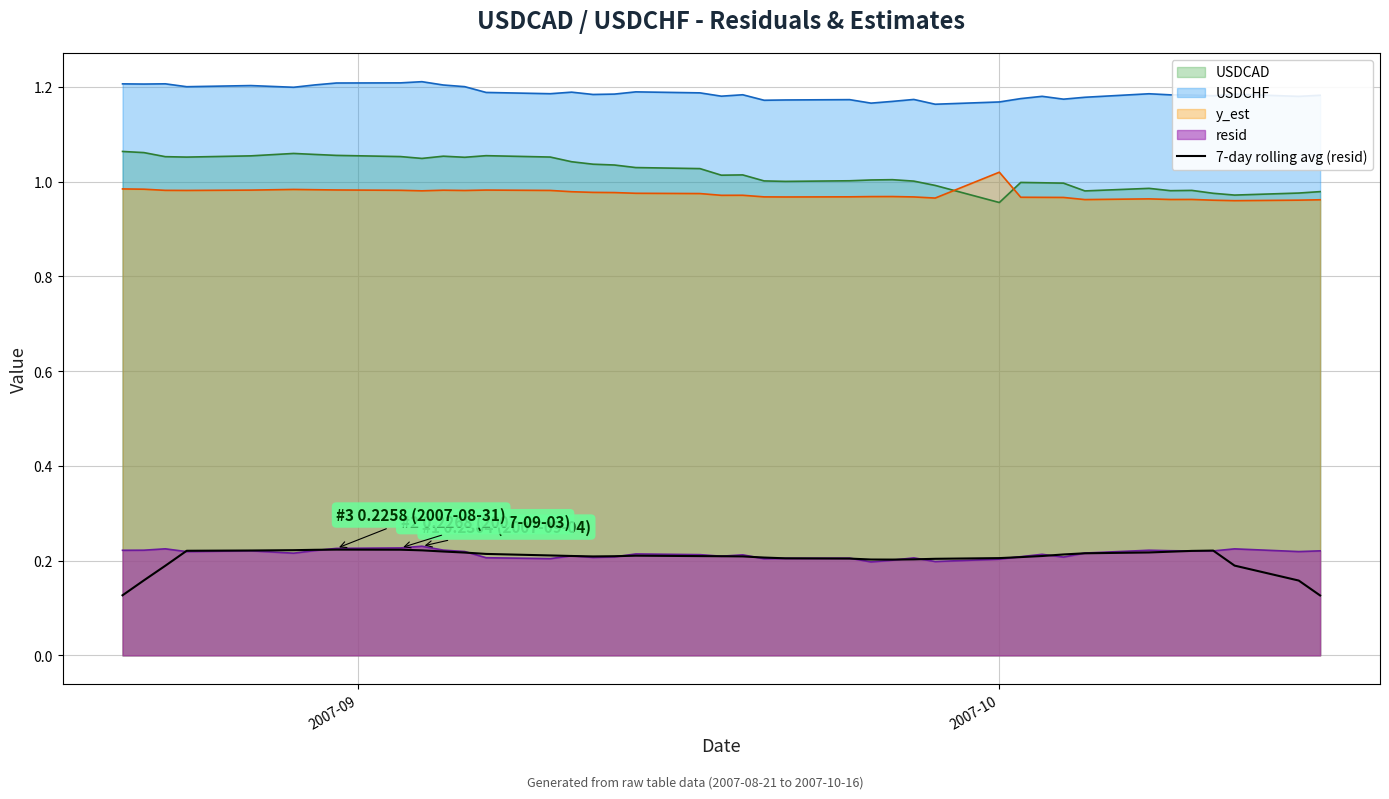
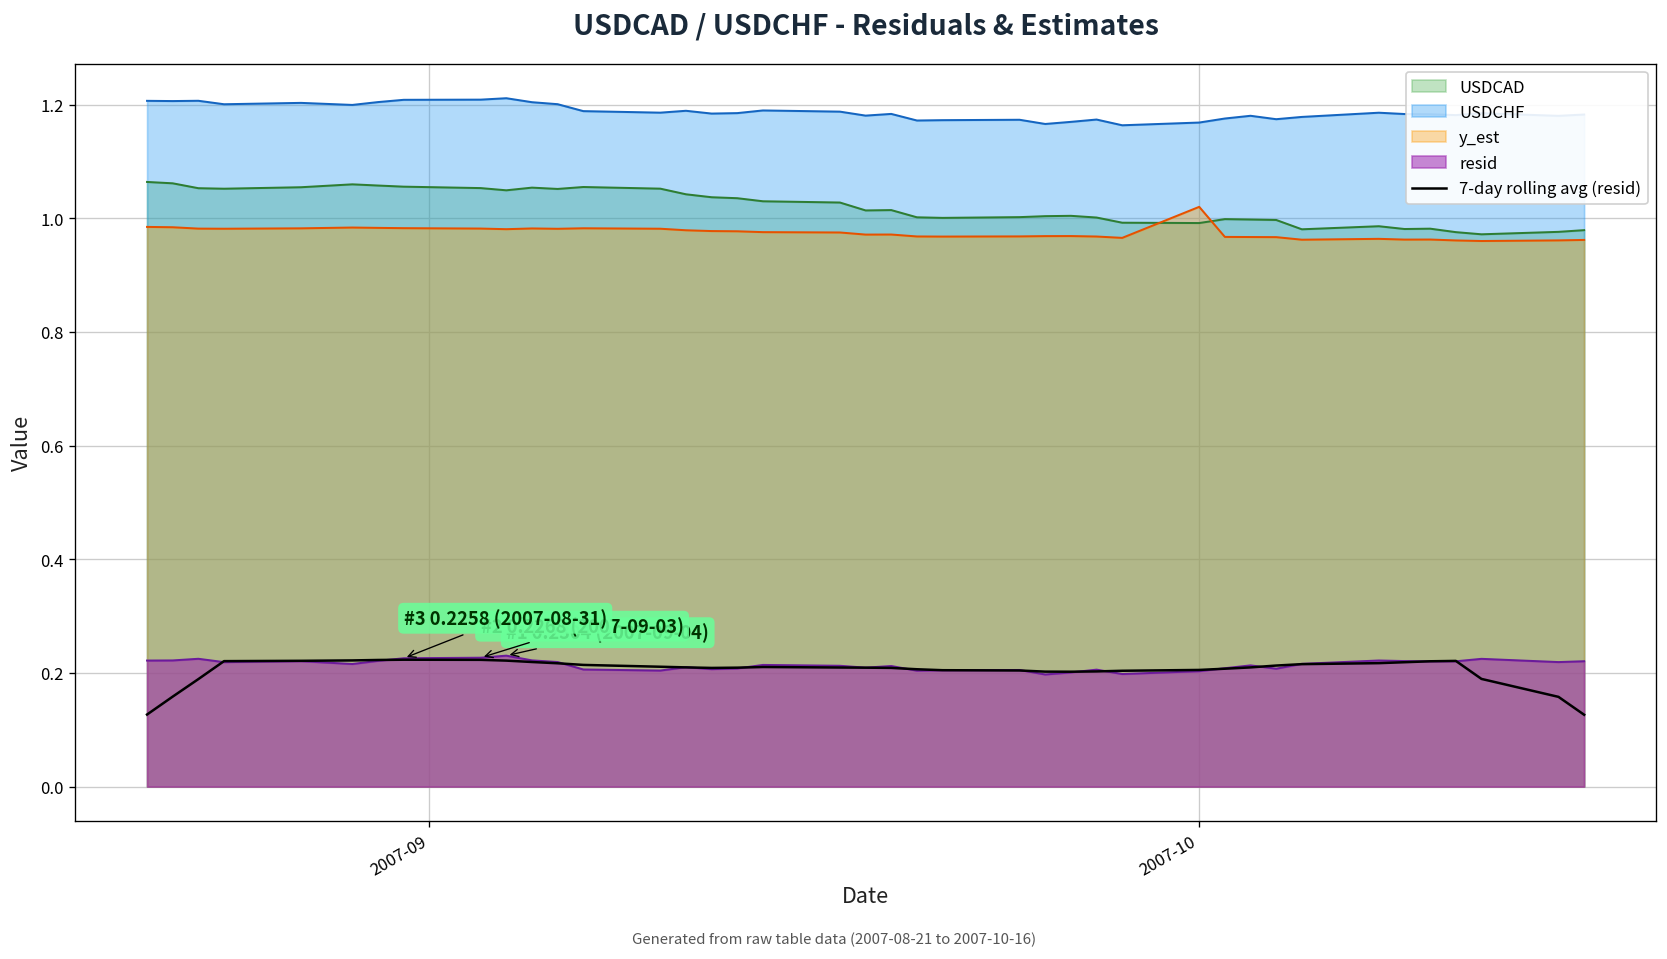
  {
    "USDCAD": {
-     "2007-10": 0.96
+     "2007-10": 0.99
    },
    "USDCHF": {
      "2007-10": 1.17
    },
    "y_est": {
      "2007-10": 1.02
    }
  }
